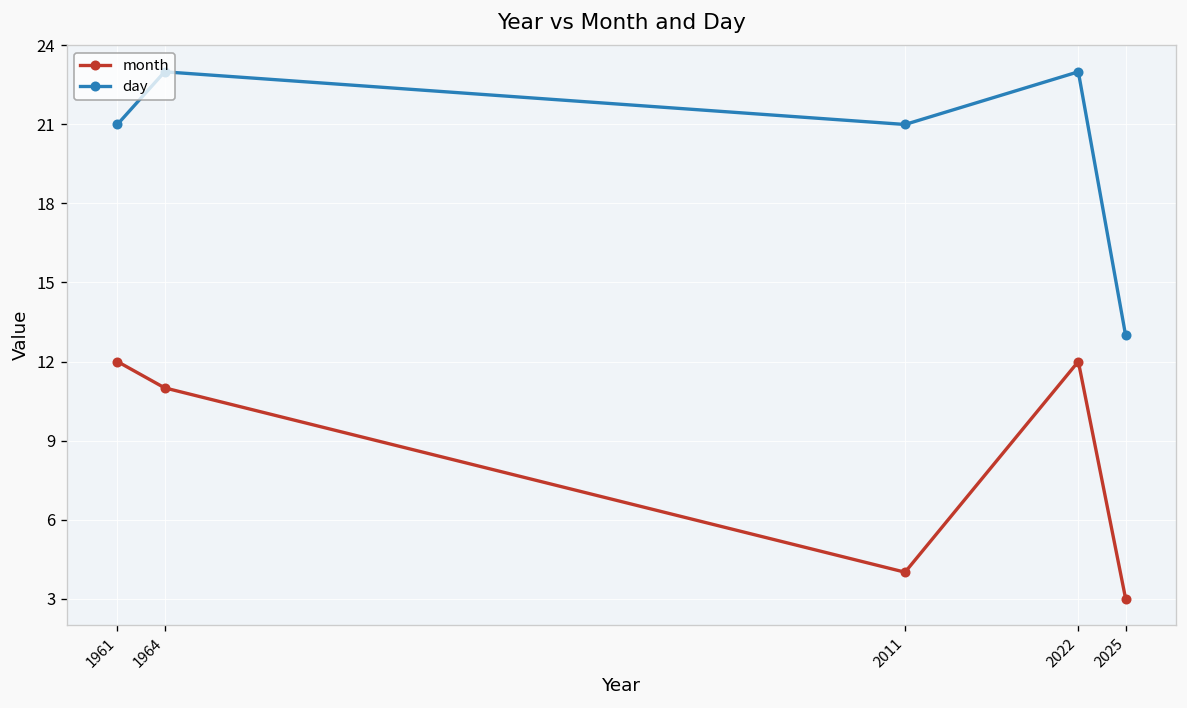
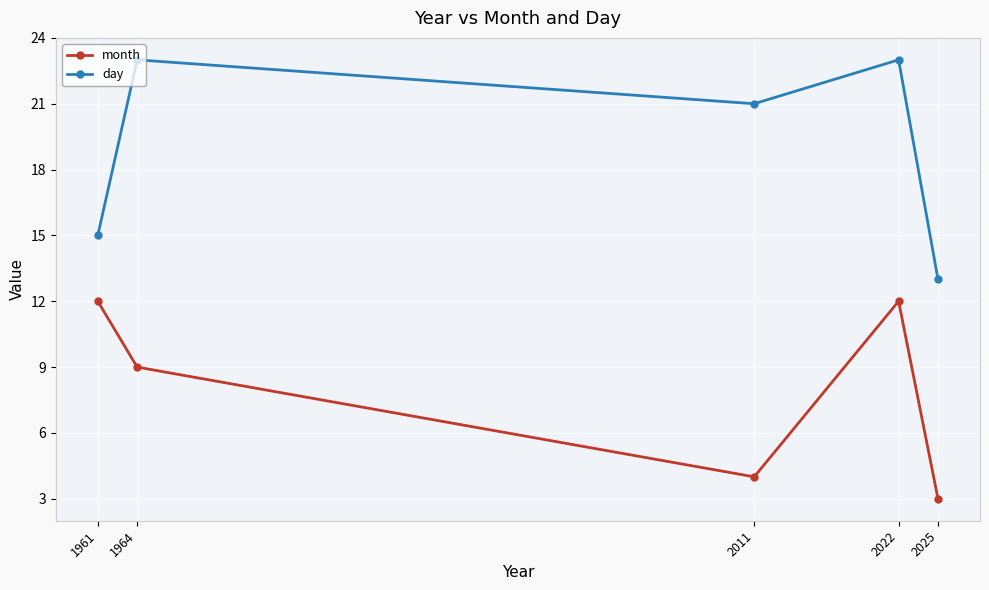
  {
    "month": {
      "1961": 12,
-     "1964": 11,
+     "1964": 9,
      "2011": 4,
      "2022": 12,
      "2025": 3
    },
    "day": {
-     "1961": 21,
+     "1961": 15,
      "2011": 21,
      "2022": 23,
      "2025": 13
    }
  }
